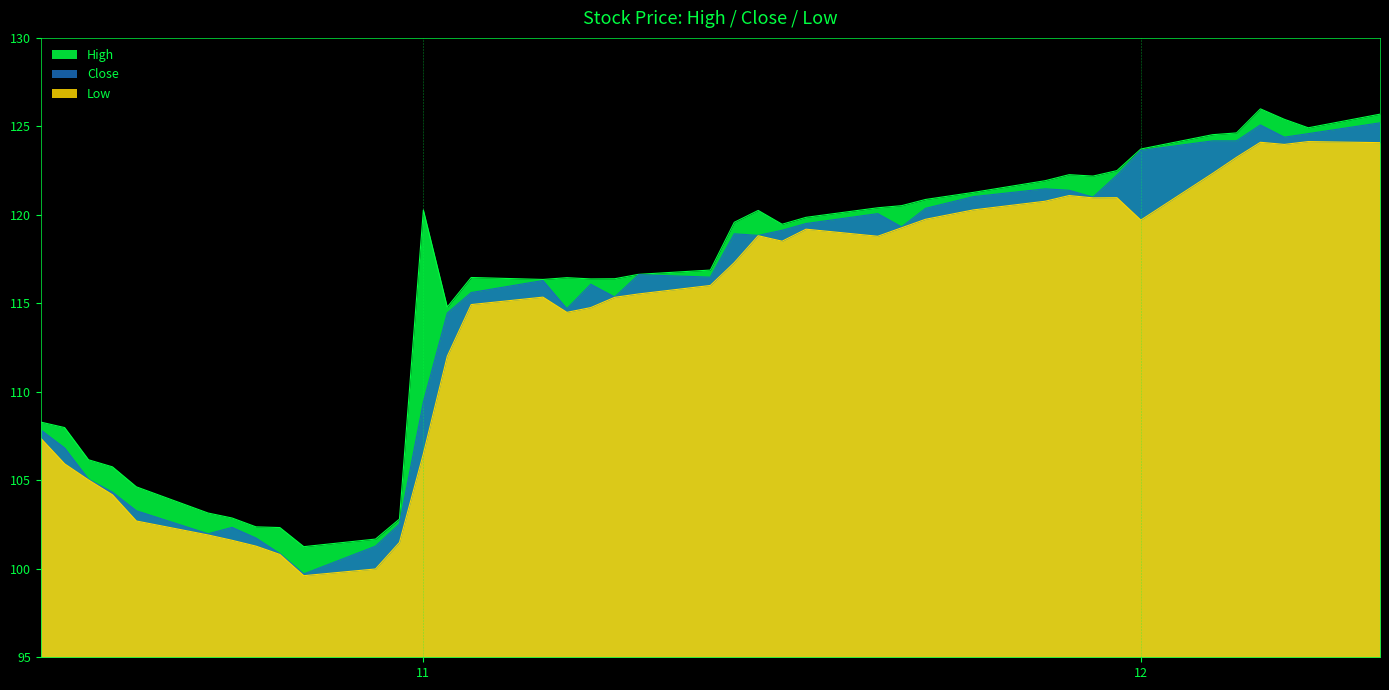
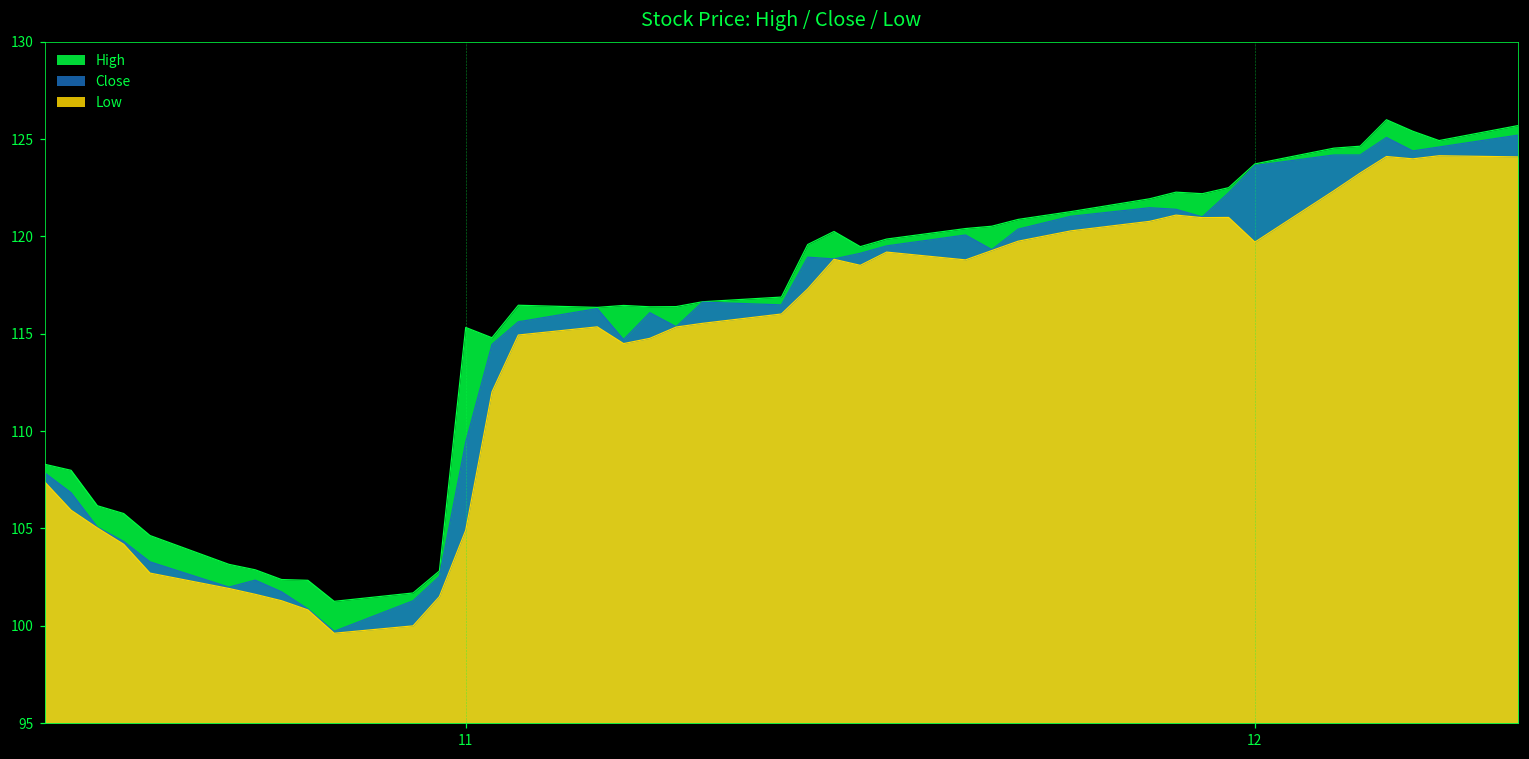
  {
    "High": {
-     "11": 120.3
+     "11": 115.3
    },
    "Close": {
      "11": 109.4
    },
    "Low": {
-     "11": 106.5,
+     "11": 104.9,
      "12": 119.7
    }
  }
